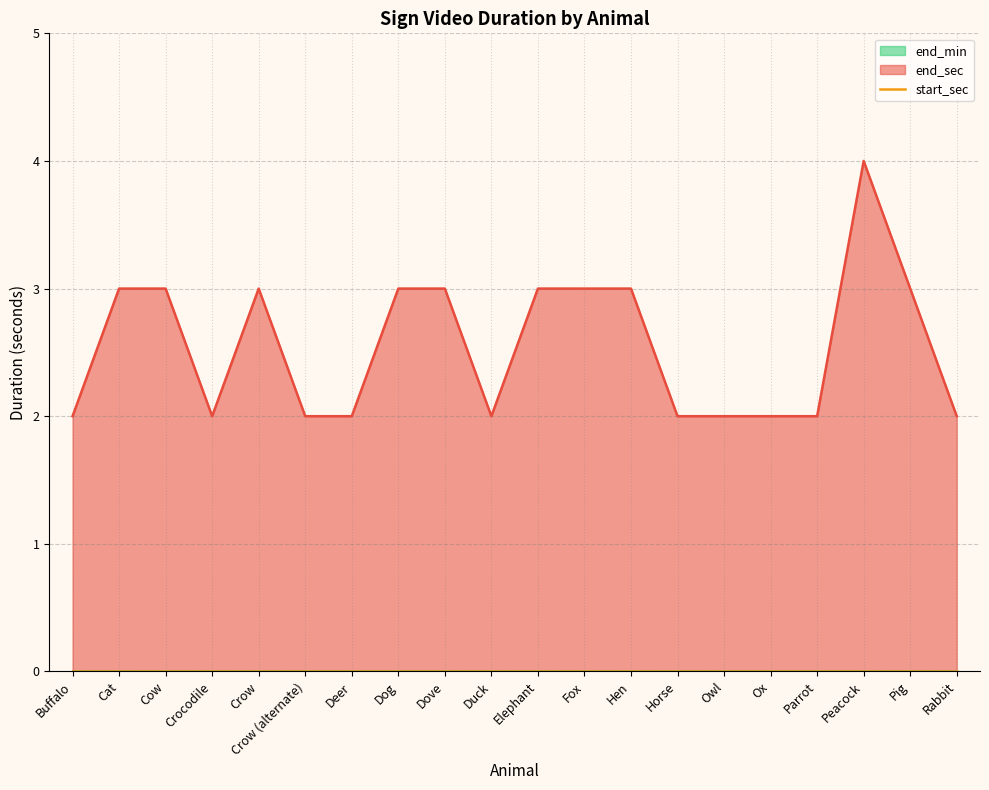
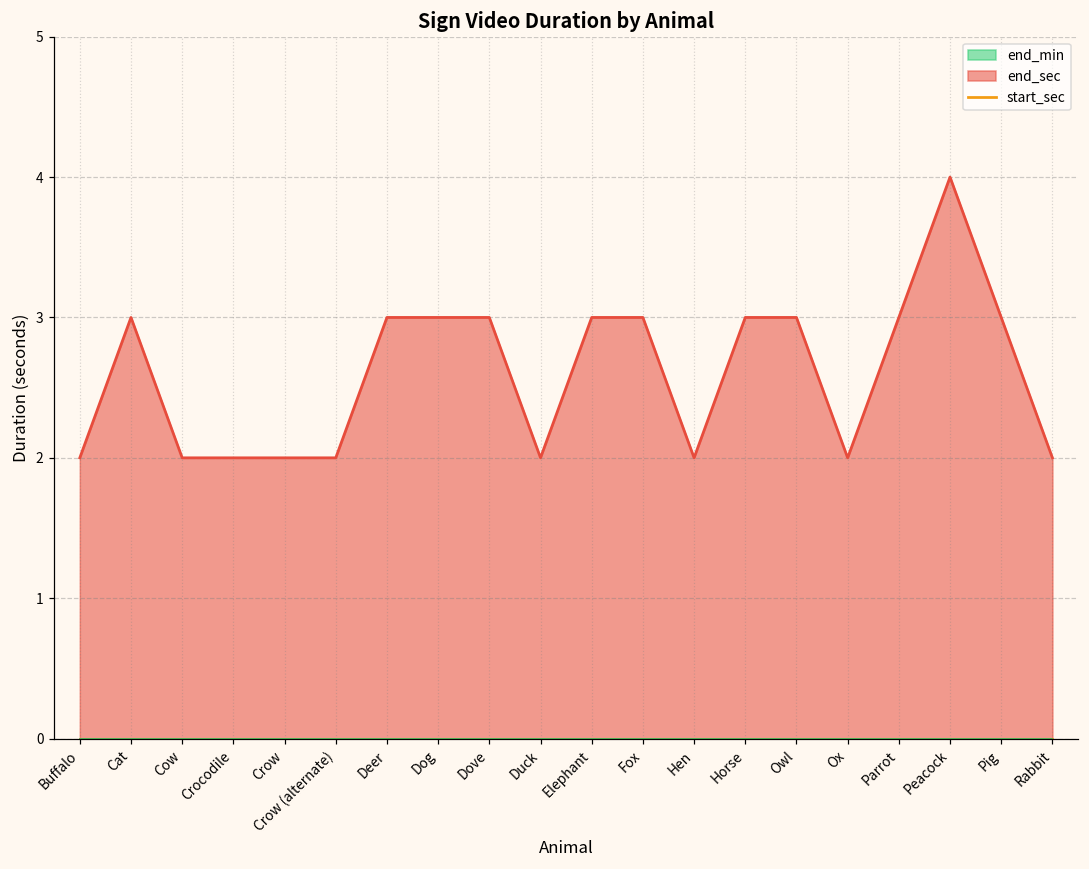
  {
    "end_min": {
      "Buffalo": 0,
      "Cat": 0,
      "Cow": 0,
      "Crocodile": 0,
      "Crow": 0,
      "Crow (alternate)": 0,
      "Deer": 0,
      "Dog": 0,
      "Dove": 0,
      "Duck": 0,
      "Elephant": 0,
      "Fox": 0,
      "Hen": 0,
      "Horse": 0,
      "Owl": 0,
      "Ox": 0,
      "Parrot": 0,
      "Peacock": 0,
      "Pig": 0,
      "Rabbit": 0
    },
    "end_sec": {
      "Buffalo": 2,
      "Cat": 3,
-     "Cow": 3,
+     "Cow": 2,
      "Crocodile": 2,
-     "Crow": 3,
+     "Crow": 2,
      "Crow (alternate)": 2,
-     "Deer": 2,
+     "Deer": 3,
      "Dog": 3,
      "Dove": 3,
      "Duck": 2,
      "Elephant": 3,
      "Fox": 3,
-     "Hen": 3,
-     "Horse": 2,
-     "Owl": 2,
+     "Hen": 2,
+     "Horse": 3,
+     "Owl": 3,
      "Ox": 2,
-     "Parrot": 2,
+     "Parrot": 3,
      "Peacock": 4,
      "Pig": 3,
      "Rabbit": 2
    }
  }
